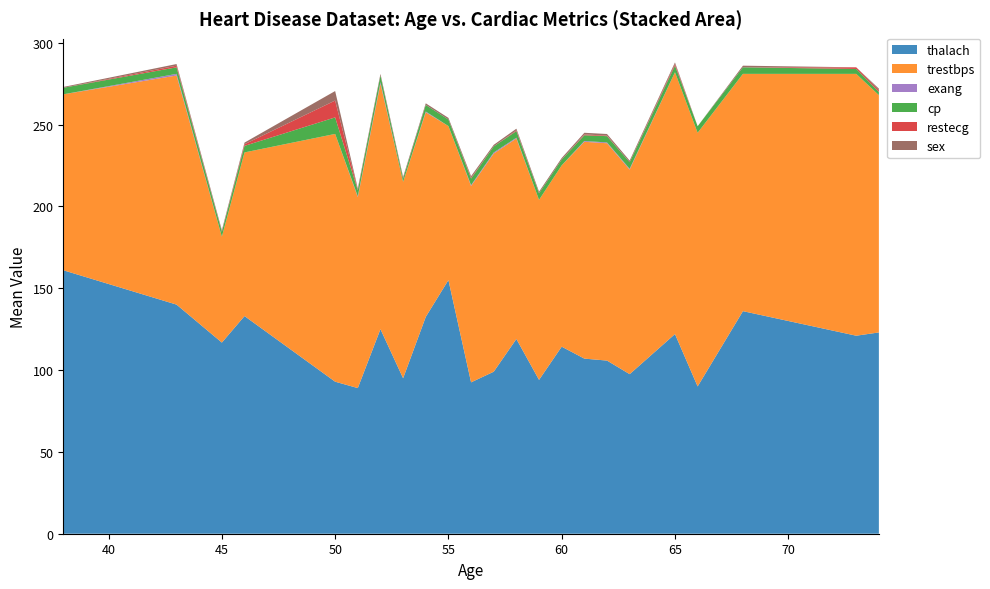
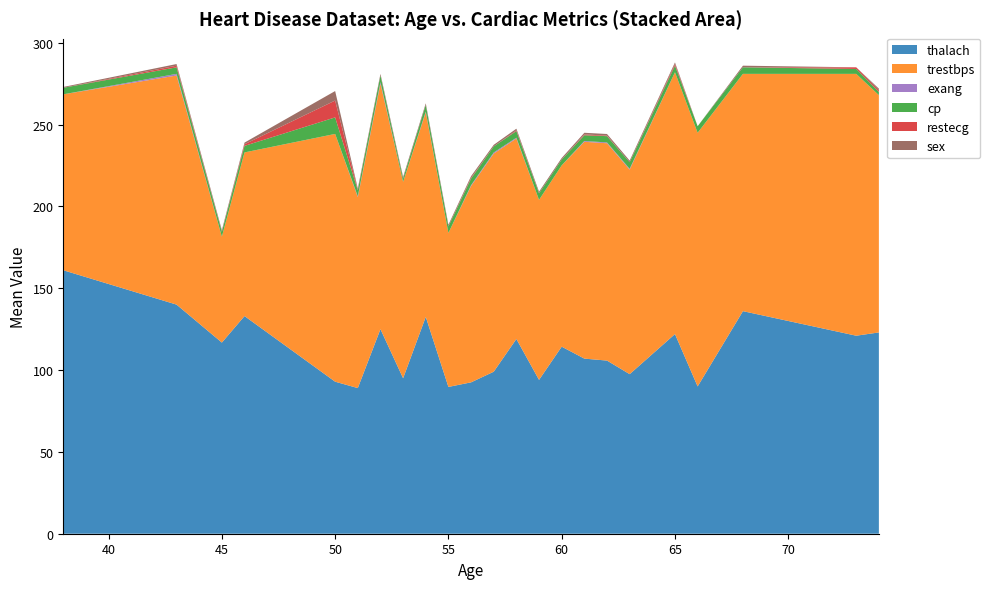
  {
    "thalach": {
      "45": 117,
      "50": 93,
-     "55": 155,
+     "55": 90,
      "60": 114,
      "65": 122
    },
    "cp": {
      "50": 10
    },
    "restecg": {
      "50": 10
    },
    "sex": {
      "50": 6
    }
  }
